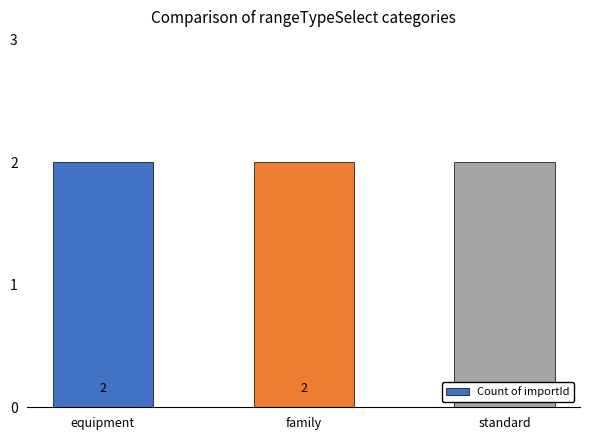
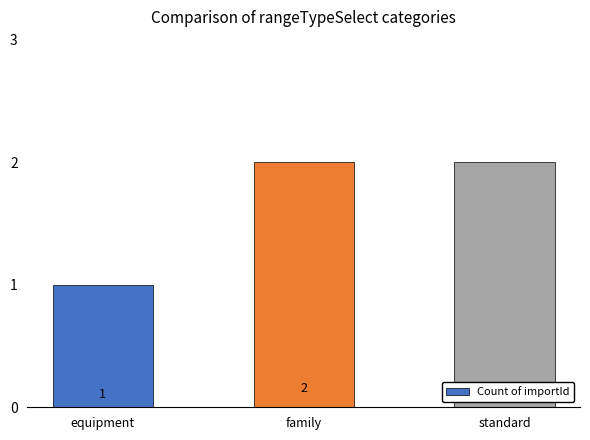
  {
-   "equipment": 2,
+   "equipment": 1,
    "family": 2
  }
